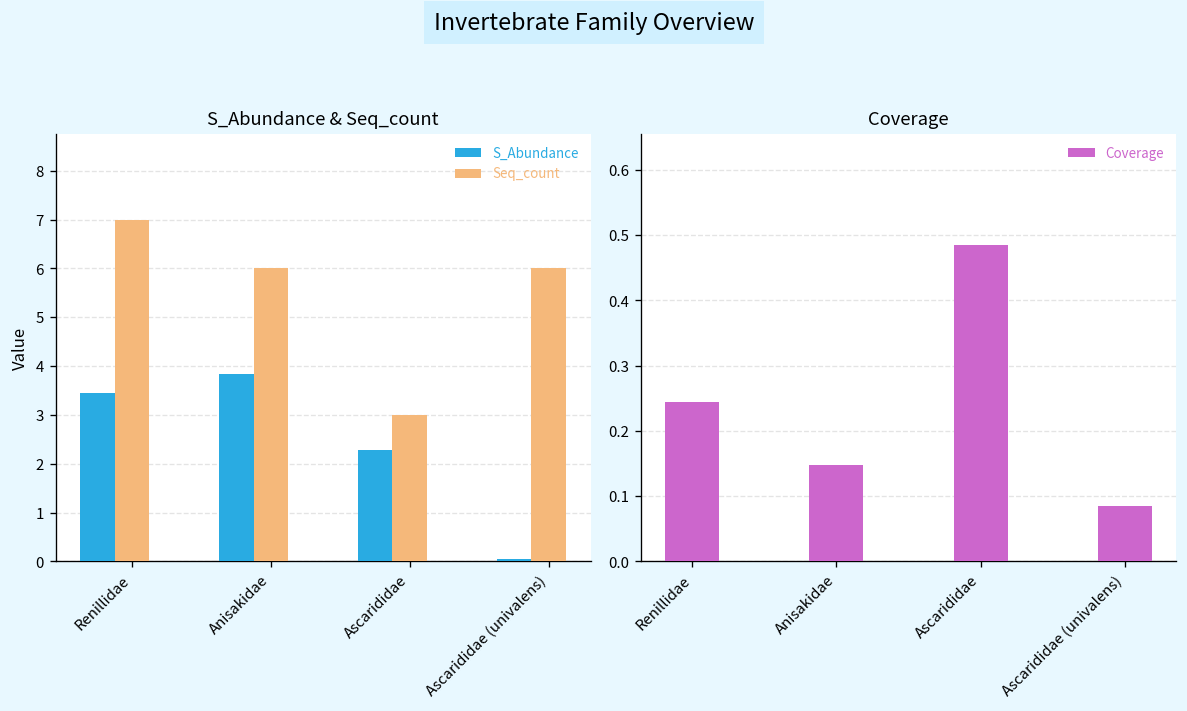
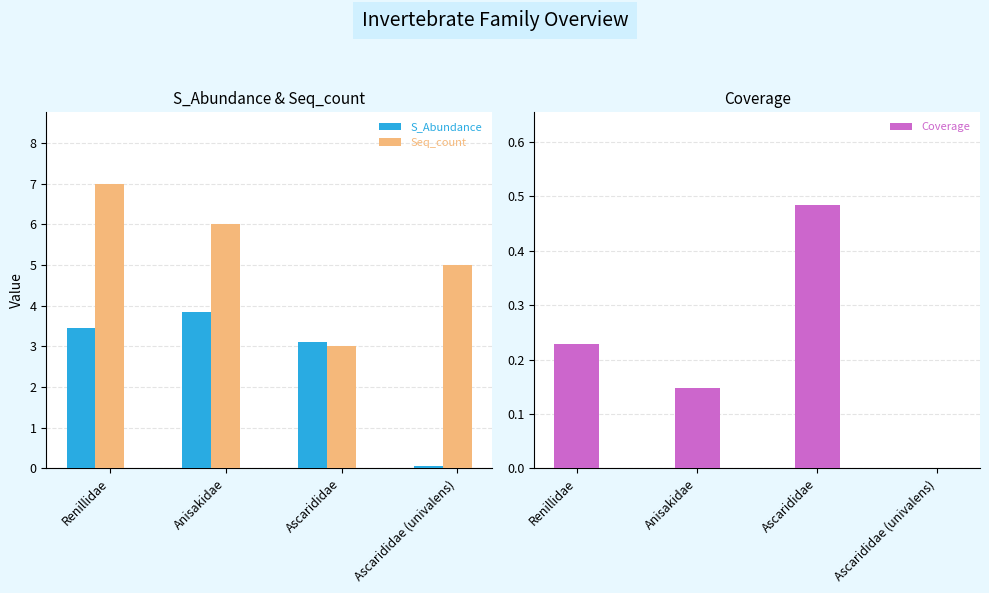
  {
    "S_Abundance & Seq_count": {
      "S_Abundance": {
        "Renillidae": 3.4,
        "Anisakidae": 3.8,
-       "Ascarididae": 2.3
+       "Ascarididae": 3.1
      },
      "Seq_count": {
        "Renillidae": 7,
        "Anisakidae": 6,
        "Ascarididae": 3,
-       "Ascarididae (univalens)": 6
+       "Ascarididae (univalens)": 5
      }
    },
    "Coverage": {
-     "Renillidae": 0.24,
+     "Renillidae": 0.23,
      "Anisakidae": 0.15,
      "Ascarididae": 0.49,
-     "Ascarididae (univalens)": 0.09
+     "Ascarididae (univalens)": 0.00
    }
  }
